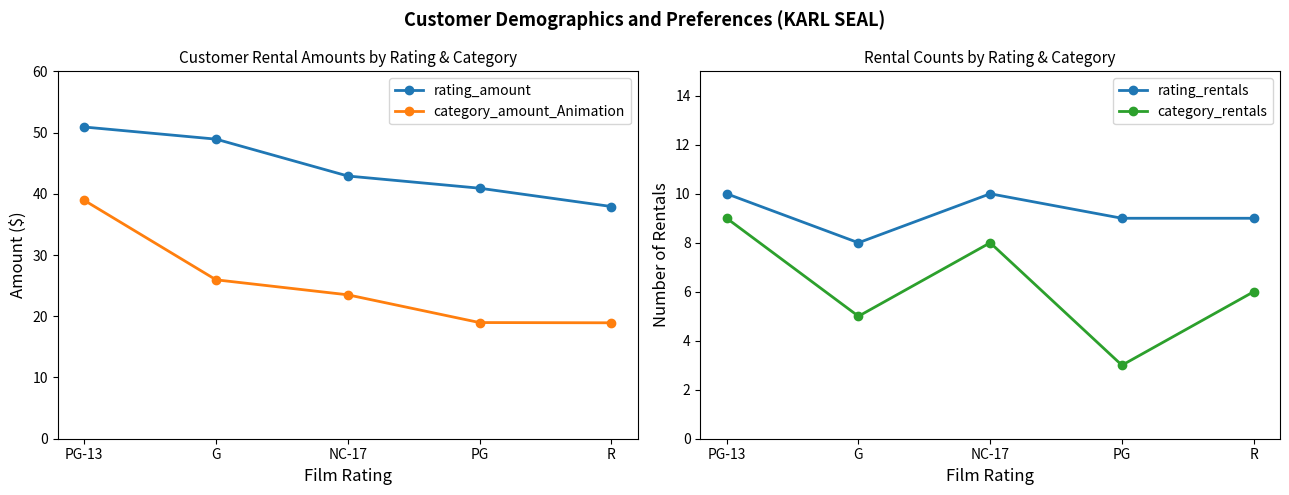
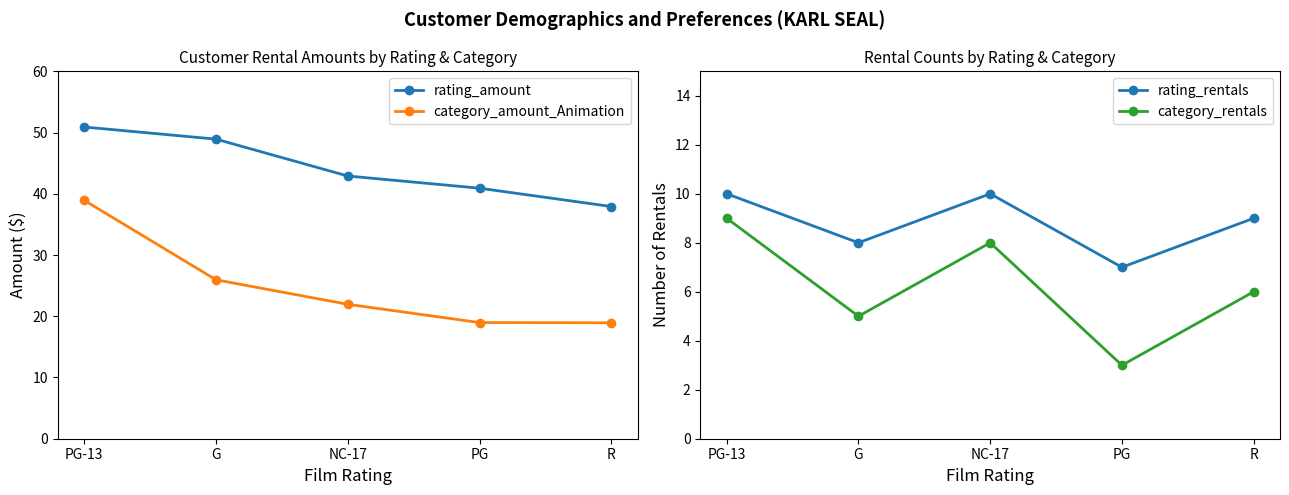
  {
    "Customer Rental Amounts by Rating & Category": {
      "rating_amount": {
        "PG-13": 51,
        "G": 49,
        "NC-17": 43,
        "PG": 41,
        "R": 38
      },
      "category_amount_Animation": {
        "PG-13": 39,
        "G": 26,
-       "NC-17": 24,
+       "NC-17": 22,
        "PG": 19,
        "R": 19
      }
    },
    "Rental Counts by Rating & Category": {
      "rating_rentals": {
        "PG-13": 10,
        "G": 8,
        "NC-17": 10,
-       "PG": 9,
+       "PG": 7,
        "R": 9
      },
      "category_rentals": {
        "PG-13": 9,
        "G": 5,
        "NC-17": 8,
        "PG": 3,
        "R": 6
      }
    }
  }
